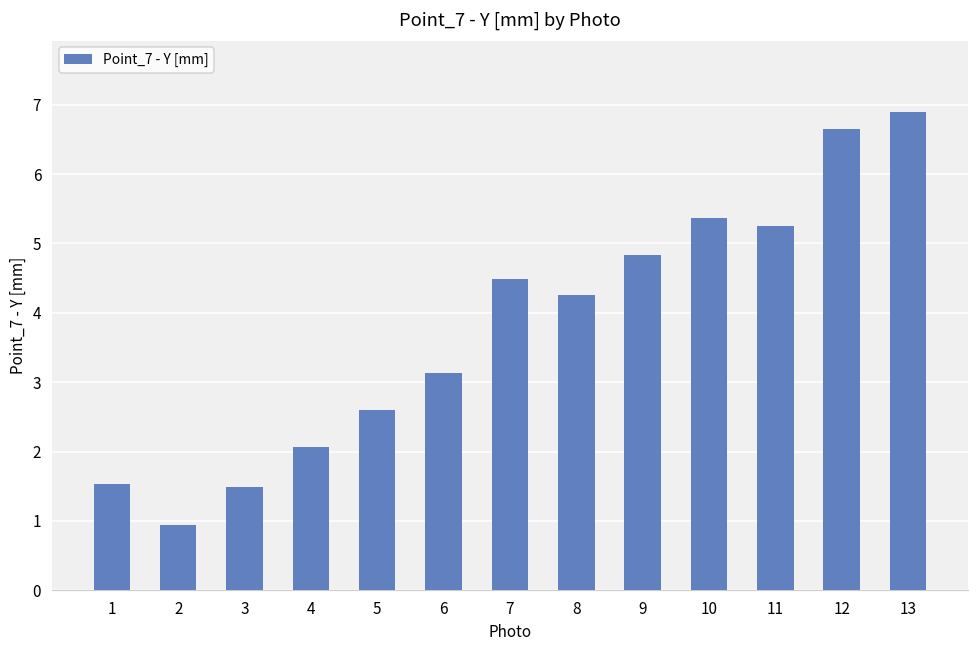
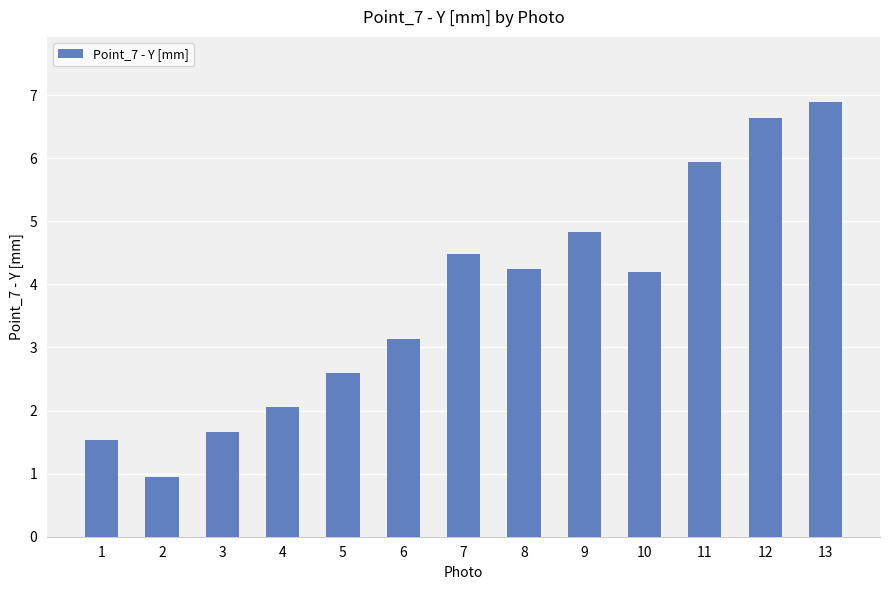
  {
    "1": 1.5,
    "2": 0.9,
-   "3": 1.5,
+   "3": 1.7,
    "4": 2.1,
    "5": 2.6,
    "6": 3.1,
    "7": 4.5,
    "8": 4.2,
    "9": 4.8,
-   "10": 5.4,
-   "11": 5.2,
+   "10": 4.2,
+   "11": 5.9,
    "12": 6.6,
    "13": 6.9
  }
